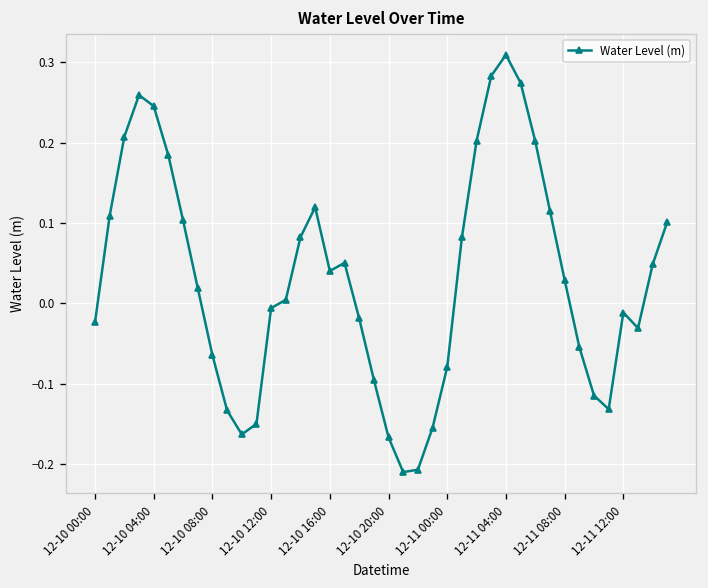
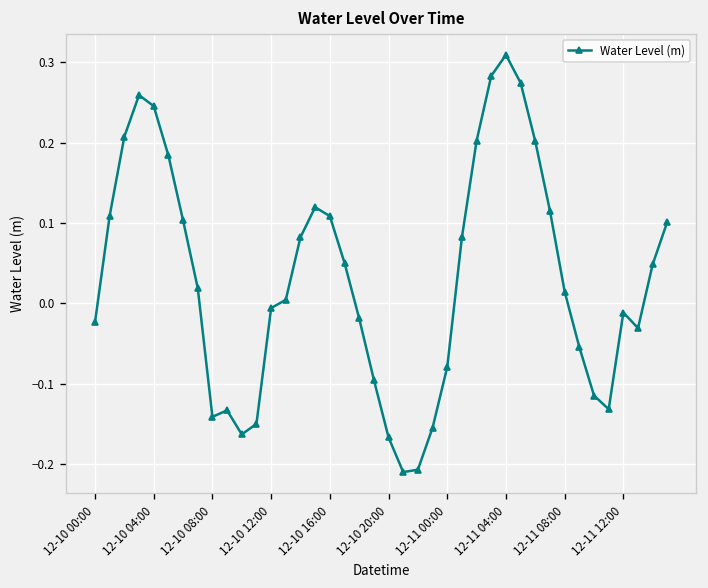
  {
    "12-10 00:00": -0.02,
    "12-10 04:00": 0.25,
-   "12-10 08:00": -0.06,
+   "12-10 08:00": -0.14,
    "12-10 12:00": -0.01,
-   "12-10 16:00": 0.04,
+   "12-10 16:00": 0.11,
    "12-10 20:00": -0.17,
    "12-11 00:00": -0.08,
    "12-11 04:00": 0.31,
-   "12-11 08:00": 0.03,
+   "12-11 08:00": 0.01,
    "12-11 12:00": -0.01
  }
